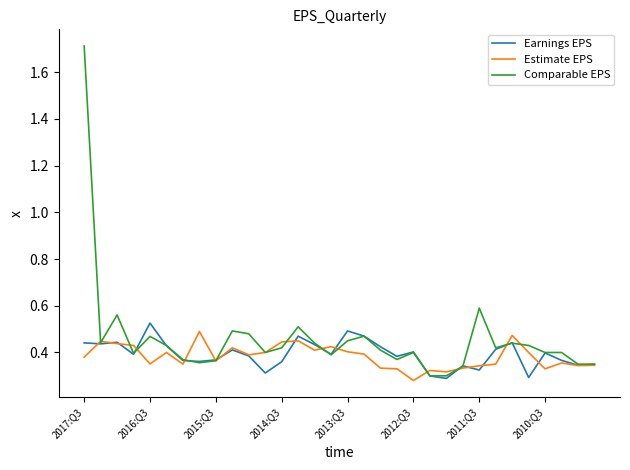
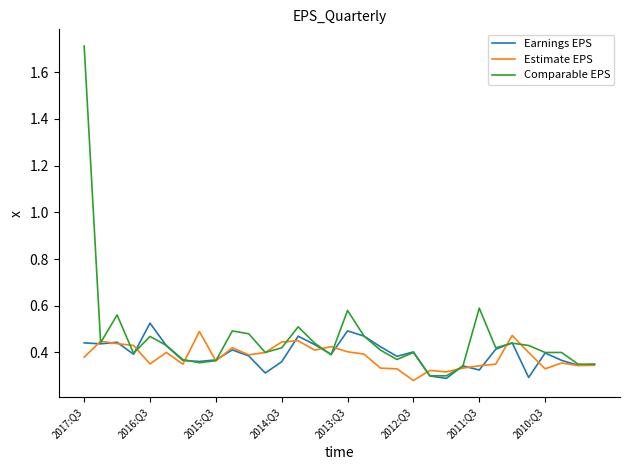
  {
    "Earnings EPS": {
      "2017:Q3": 0.44,
      "2016:Q3": 0.53,
      "2014:Q3": 0.36,
      "2013:Q3": 0.49,
      "2011:Q3": 0.32
    },
    "Estimate EPS": {
      "2017:Q3": 0.38,
      "2016:Q3": 0.35,
      "2014:Q3": 0.45,
      "2013:Q3": 0.40,
      "2012:Q3": 0.28,
      "2011:Q3": 0.34,
      "2010:Q3": 0.33
    },
    "Comparable EPS": {
      "2017:Q3": 1.71,
      "2016:Q3": 0.47,
      "2014:Q3": 0.42,
-     "2013:Q3": 0.45,
+     "2013:Q3": 0.58,
      "2011:Q3": 0.59
    }
  }
